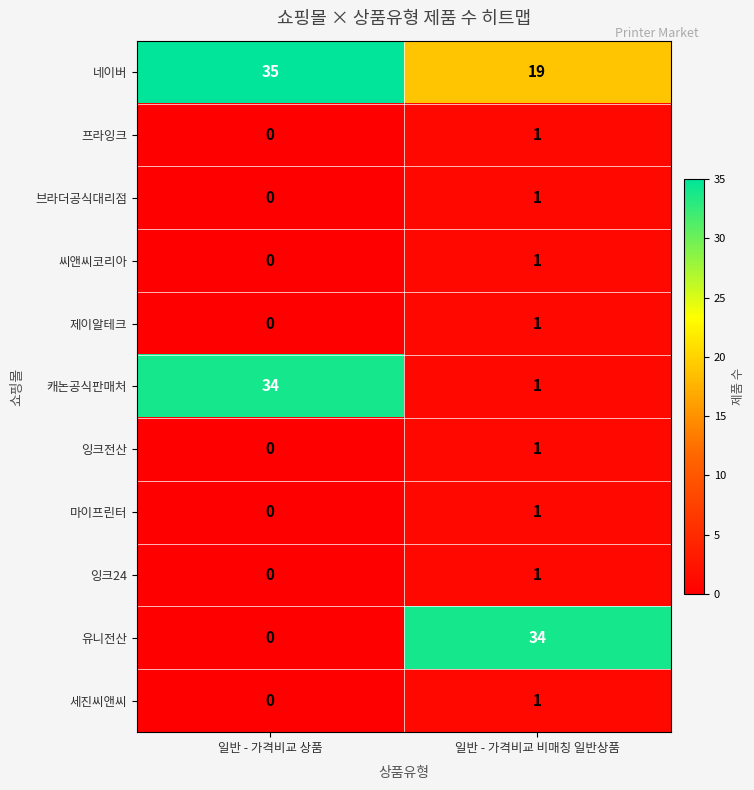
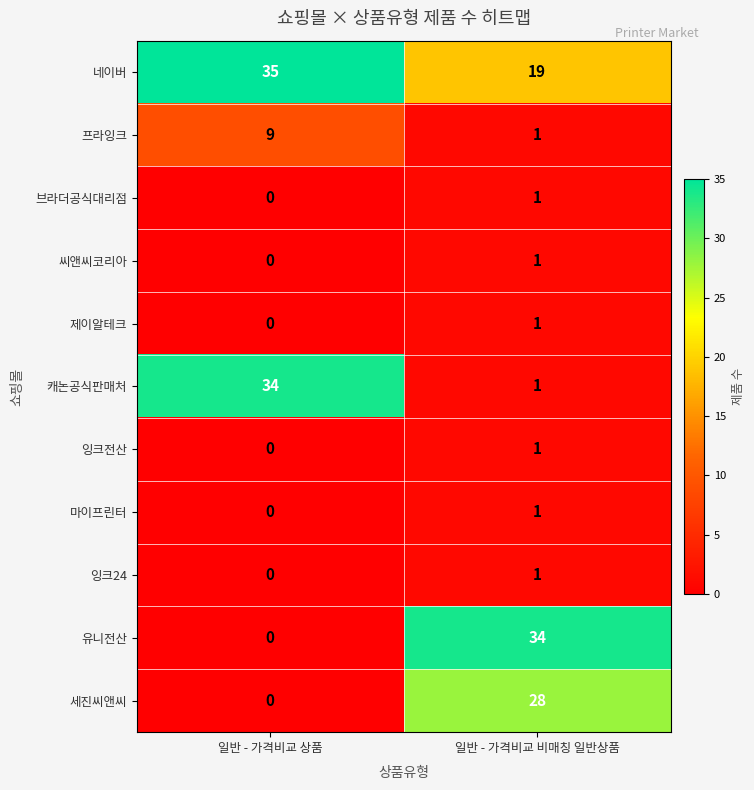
  {
    "네이버": {
      "일반 - 가격비교 상품": 35,
      "일반 - 가격비교 비매칭 일반상품": 19
    },
    "프라잉크": {
-     "일반 - 가격비교 상품": 0,
+     "일반 - 가격비교 상품": 9,
      "일반 - 가격비교 비매칭 일반상품": 1
    },
    "브라더공식대리점": {
      "일반 - 가격비교 상품": 0,
      "일반 - 가격비교 비매칭 일반상품": 1
    },
    "씨앤씨코리아": {
      "일반 - 가격비교 상품": 0,
      "일반 - 가격비교 비매칭 일반상품": 1
    },
    "제이알테크": {
      "일반 - 가격비교 상품": 0,
      "일반 - 가격비교 비매칭 일반상품": 1
    },
    "캐논공식판매처": {
      "일반 - 가격비교 상품": 34,
      "일반 - 가격비교 비매칭 일반상품": 1
    },
    "잉크전산": {
      "일반 - 가격비교 상품": 0,
      "일반 - 가격비교 비매칭 일반상품": 1
    },
    "마이프린터": {
      "일반 - 가격비교 상품": 0,
      "일반 - 가격비교 비매칭 일반상품": 1
    },
    "잉크24": {
      "일반 - 가격비교 상품": 0,
      "일반 - 가격비교 비매칭 일반상품": 1
    },
    "유니전산": {
      "일반 - 가격비교 상품": 0,
      "일반 - 가격비교 비매칭 일반상품": 34
    },
    "세진씨앤씨": {
      "일반 - 가격비교 상품": 0,
-     "일반 - 가격비교 비매칭 일반상품": 1
+     "일반 - 가격비교 비매칭 일반상품": 28
    }
  }
